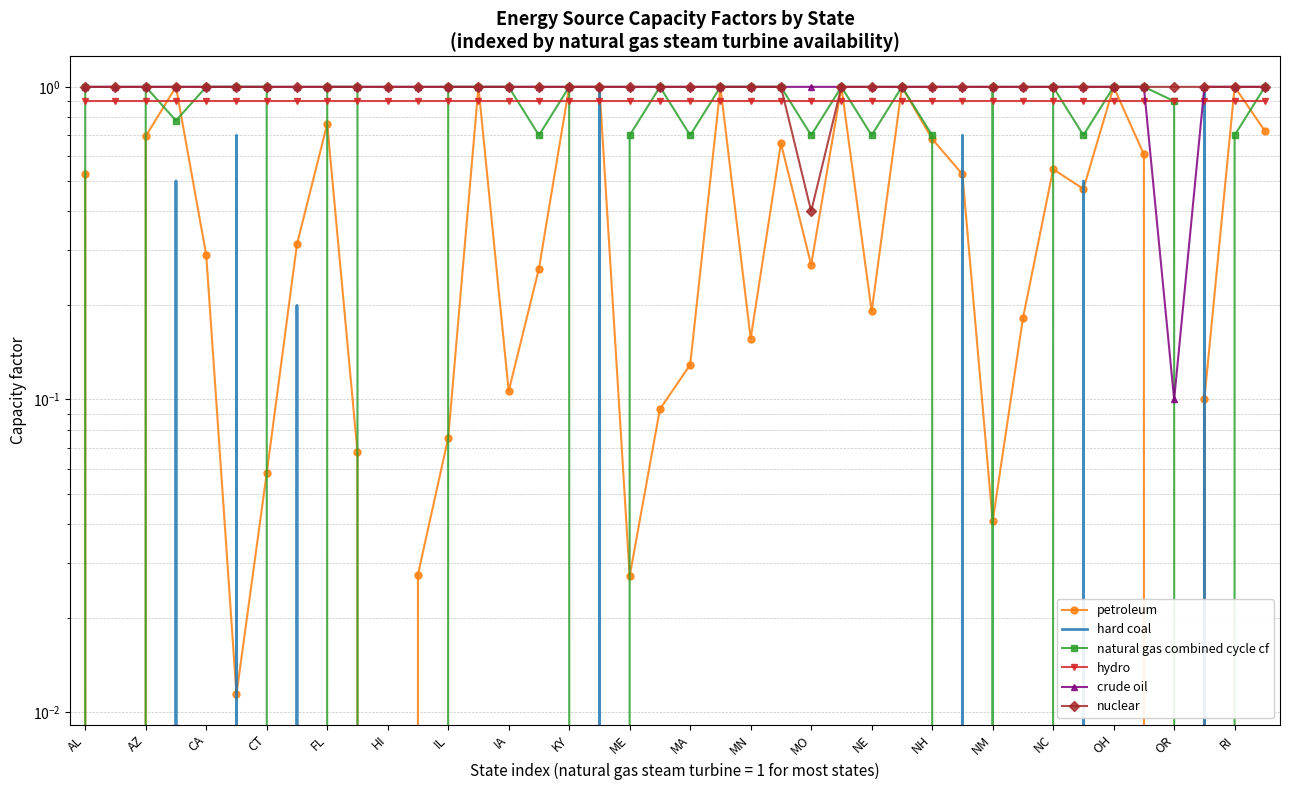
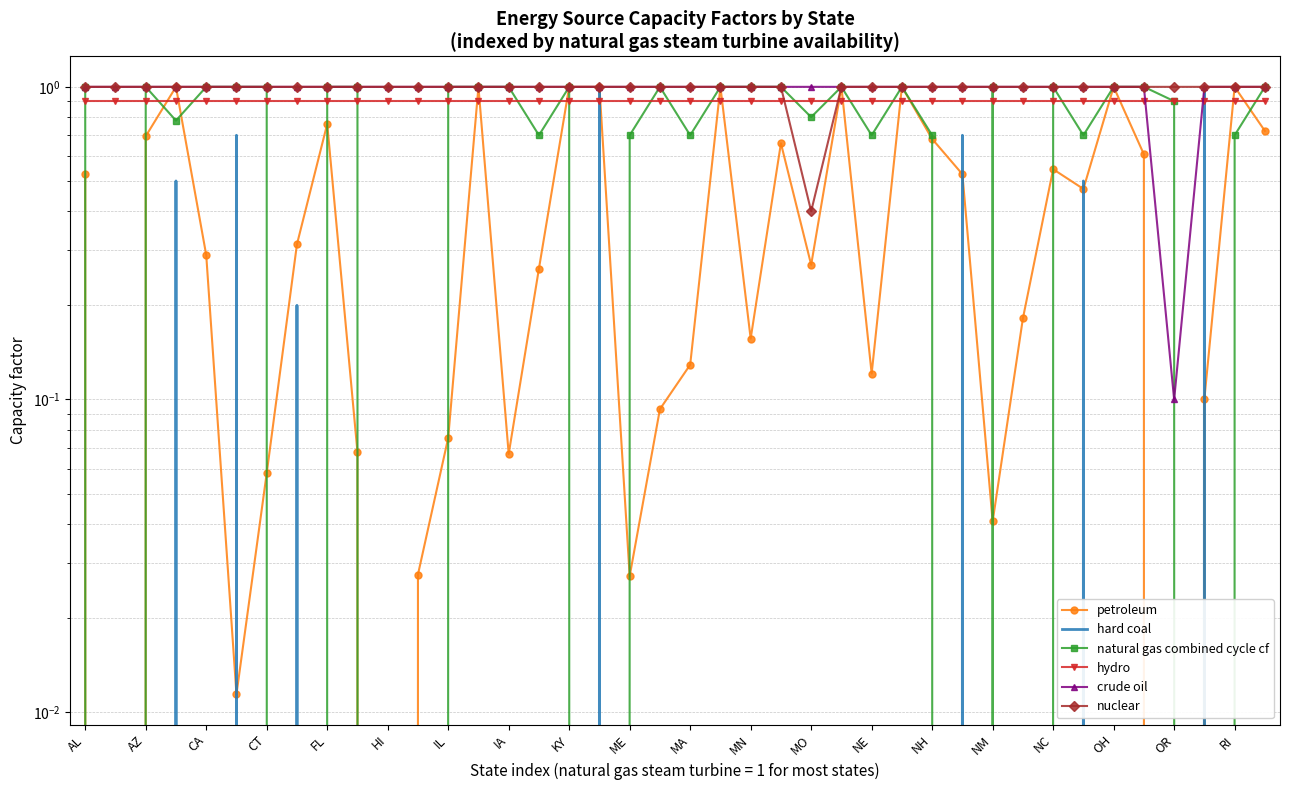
  {
    "petroleum": {
      "AL": 0.53,
      "AZ": 0.70,
      "CA": 0.29,
      "CT": 0.058,
      "FL": 0.76,
      "IL": 0.075,
-     "IA": 0.106,
+     "IA": 0.067,
      "ME": 0.027,
      "MA": 0.129,
      "MN": 0.16,
      "MO": 0.27,
-     "NE": 0.19,
+     "NE": 0.121,
      "NH": 0.68,
      "NM": 0.041,
      "NC": 0.55
    },
    "natural gas combined cycle cf": {
      "ME": 0.7,
      "MA": 0.7,
-     "MO": 0.7,
+     "MO": 0.8,
      "NE": 0.7,
      "NH": 0.7,
      "RI": 0.7
    },
    "crude oil": {
      "MO": 1.00,
      "OR": 0.100
    }
  }
